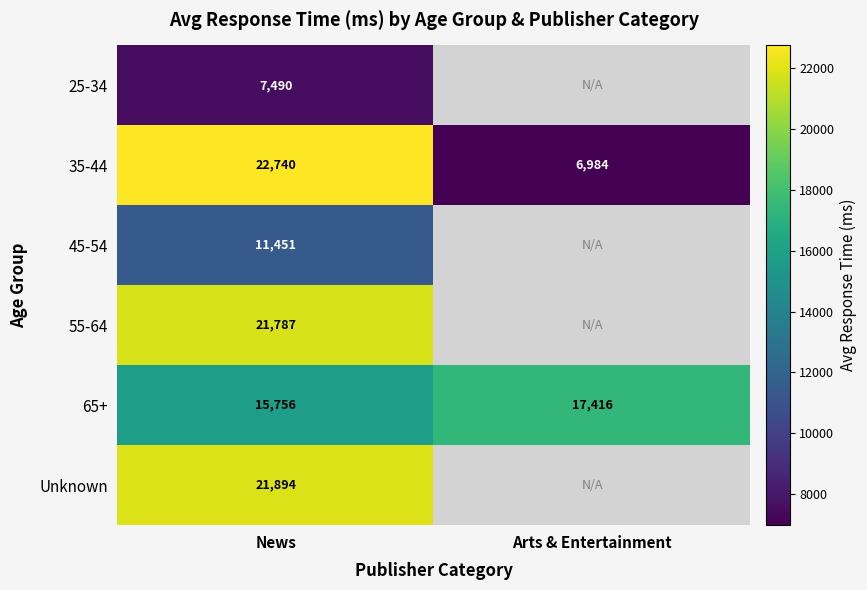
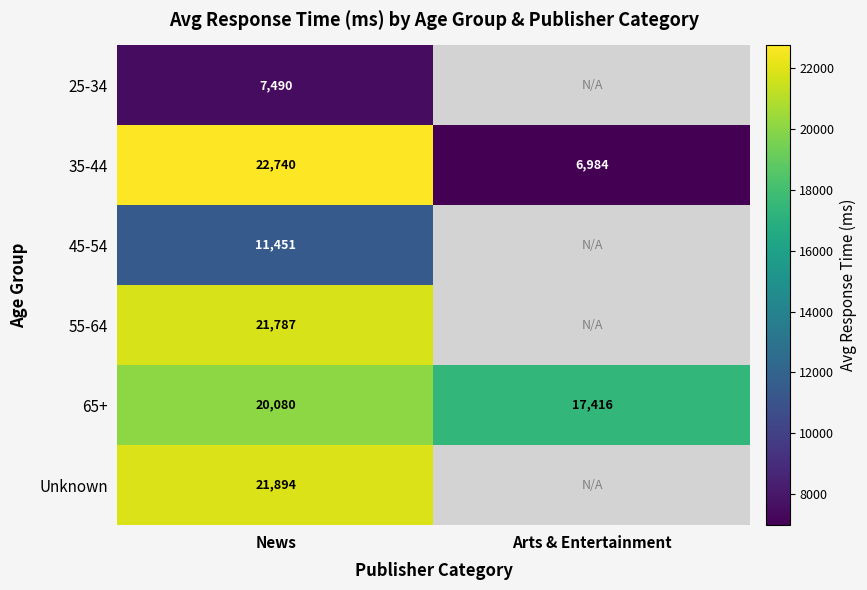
  {
    "25-34": {
      "News": "7,490"
    },
    "35-44": {
      "News": "22,740",
      "Arts & Entertainment": "6,984"
    },
    "45-54": {
      "News": "11,451"
    },
    "55-64": {
      "News": "21,787"
    },
    "65+": {
-     "News": "15,756",
+     "News": "20,080",
      "Arts & Entertainment": "17,416"
    },
    "Unknown": {
      "News": "21,894"
    }
  }
